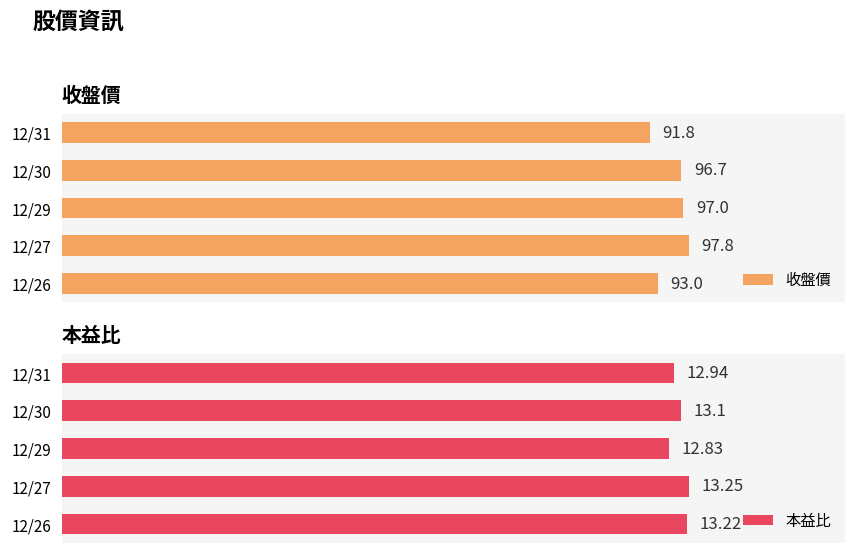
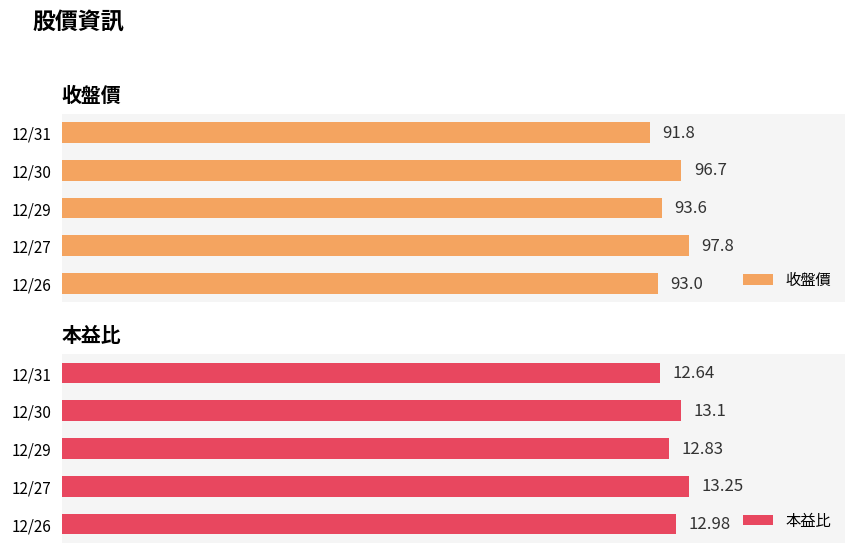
  {
    "收盤價": {
      "12/31": 91.8,
      "12/30": 96.7,
-     "12/29": 97.0,
+     "12/29": 93.6,
      "12/27": 97.8,
      "12/26": 93.0
    },
    "本益比": {
-     "12/31": 12.94,
+     "12/31": 12.64,
      "12/30": 13.1,
      "12/29": 12.83,
      "12/27": 13.25,
-     "12/26": 13.22
+     "12/26": 12.98
    }
  }
